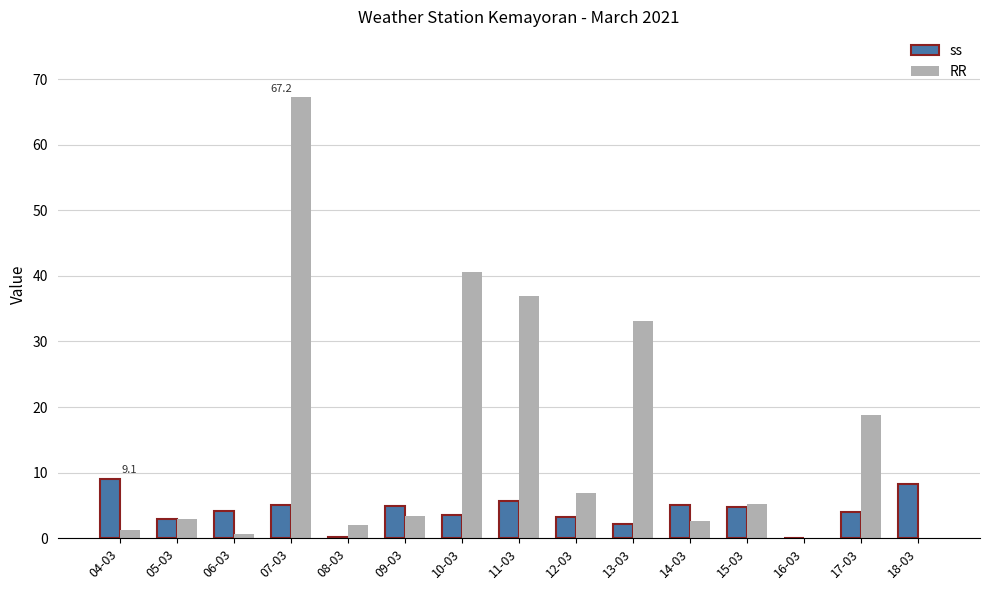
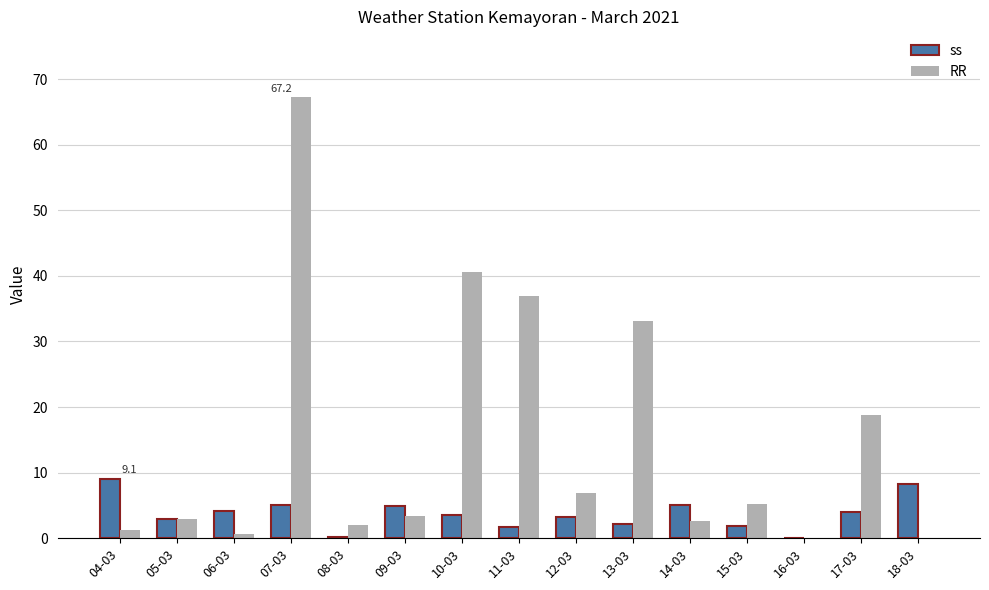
  {
    "ss": {
      "05-03": 3,
      "06-03": 4,
      "07-03": 5,
      "09-03": 5,
      "10-03": 4,
-     "11-03": 6,
+     "11-03": 2,
      "12-03": 3,
      "13-03": 2,
      "14-03": 5,
-     "15-03": 5,
+     "15-03": 2,
      "16-03": 0,
      "17-03": 4,
      "18-03": 8
    },
    "RR": {
      "07-03": 67.2
    }
  }
